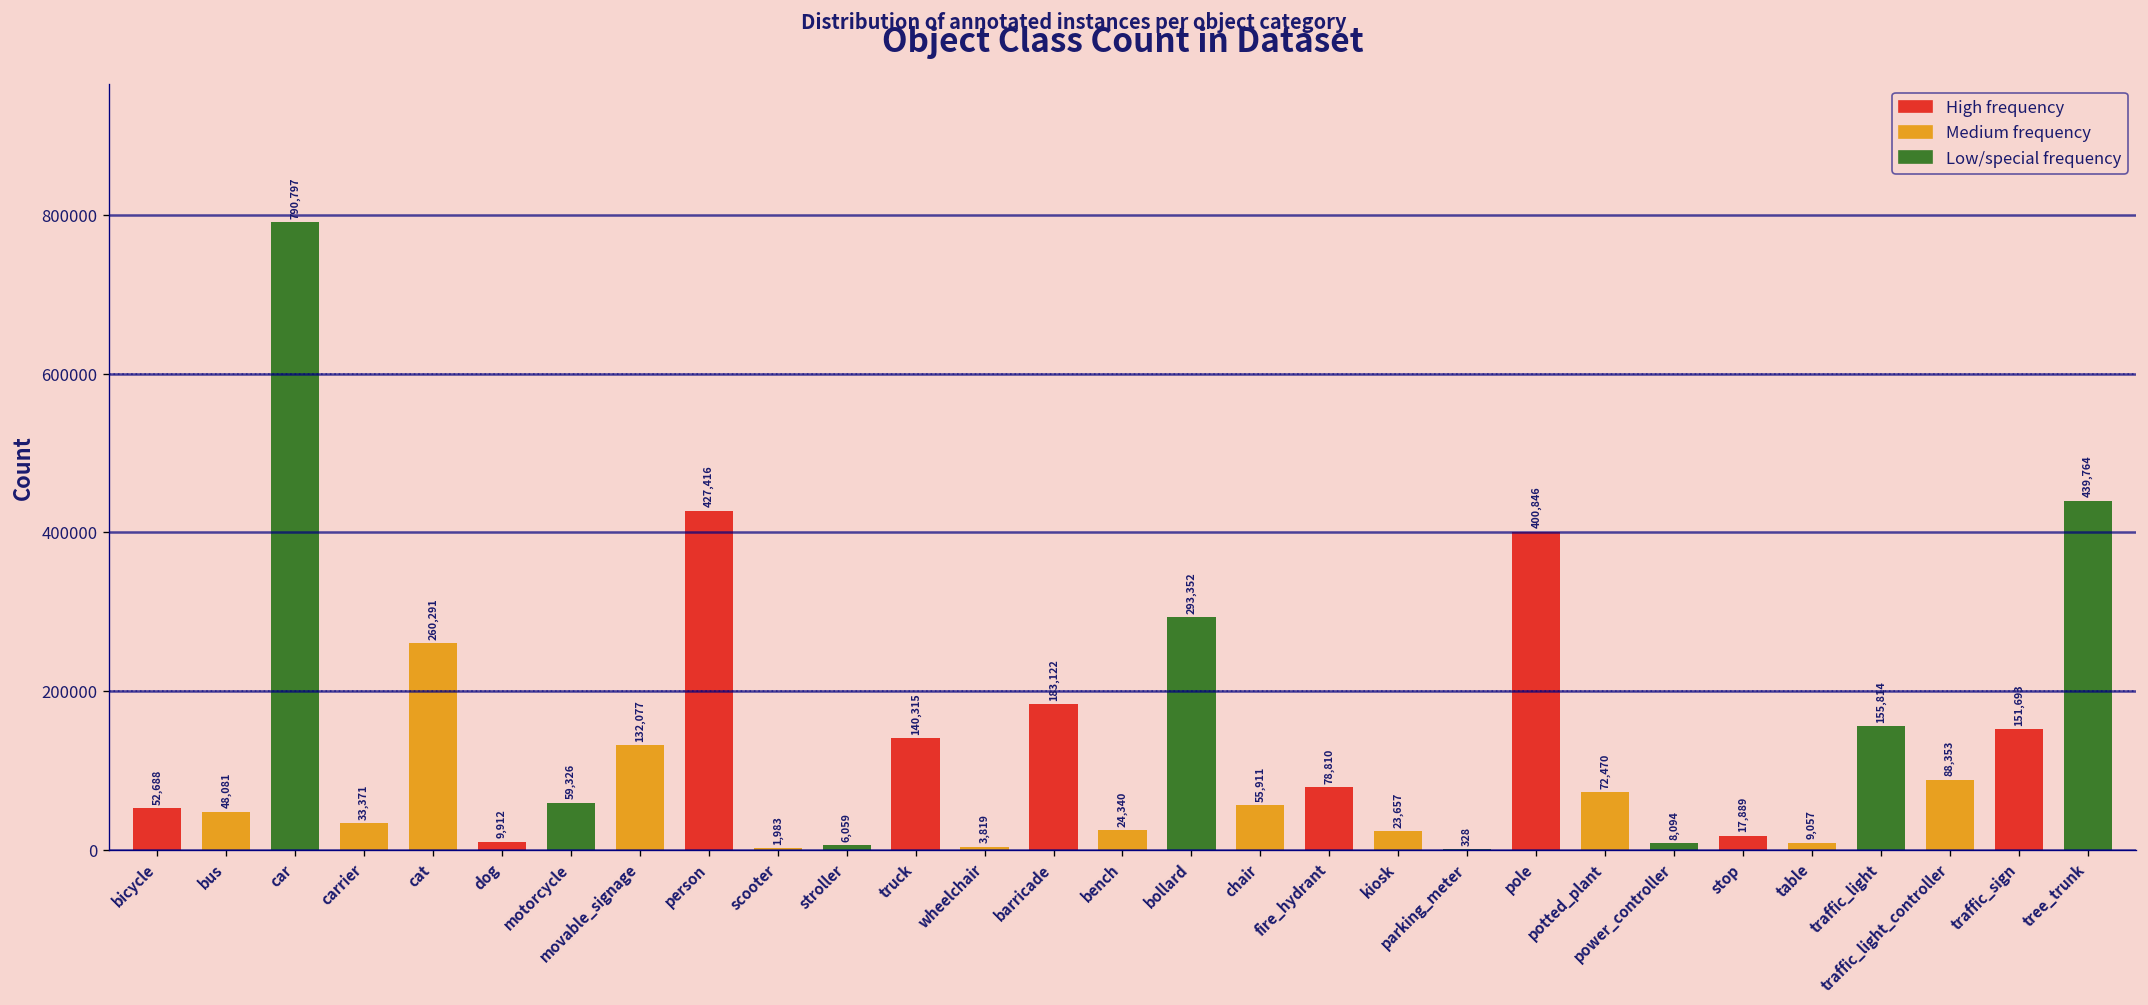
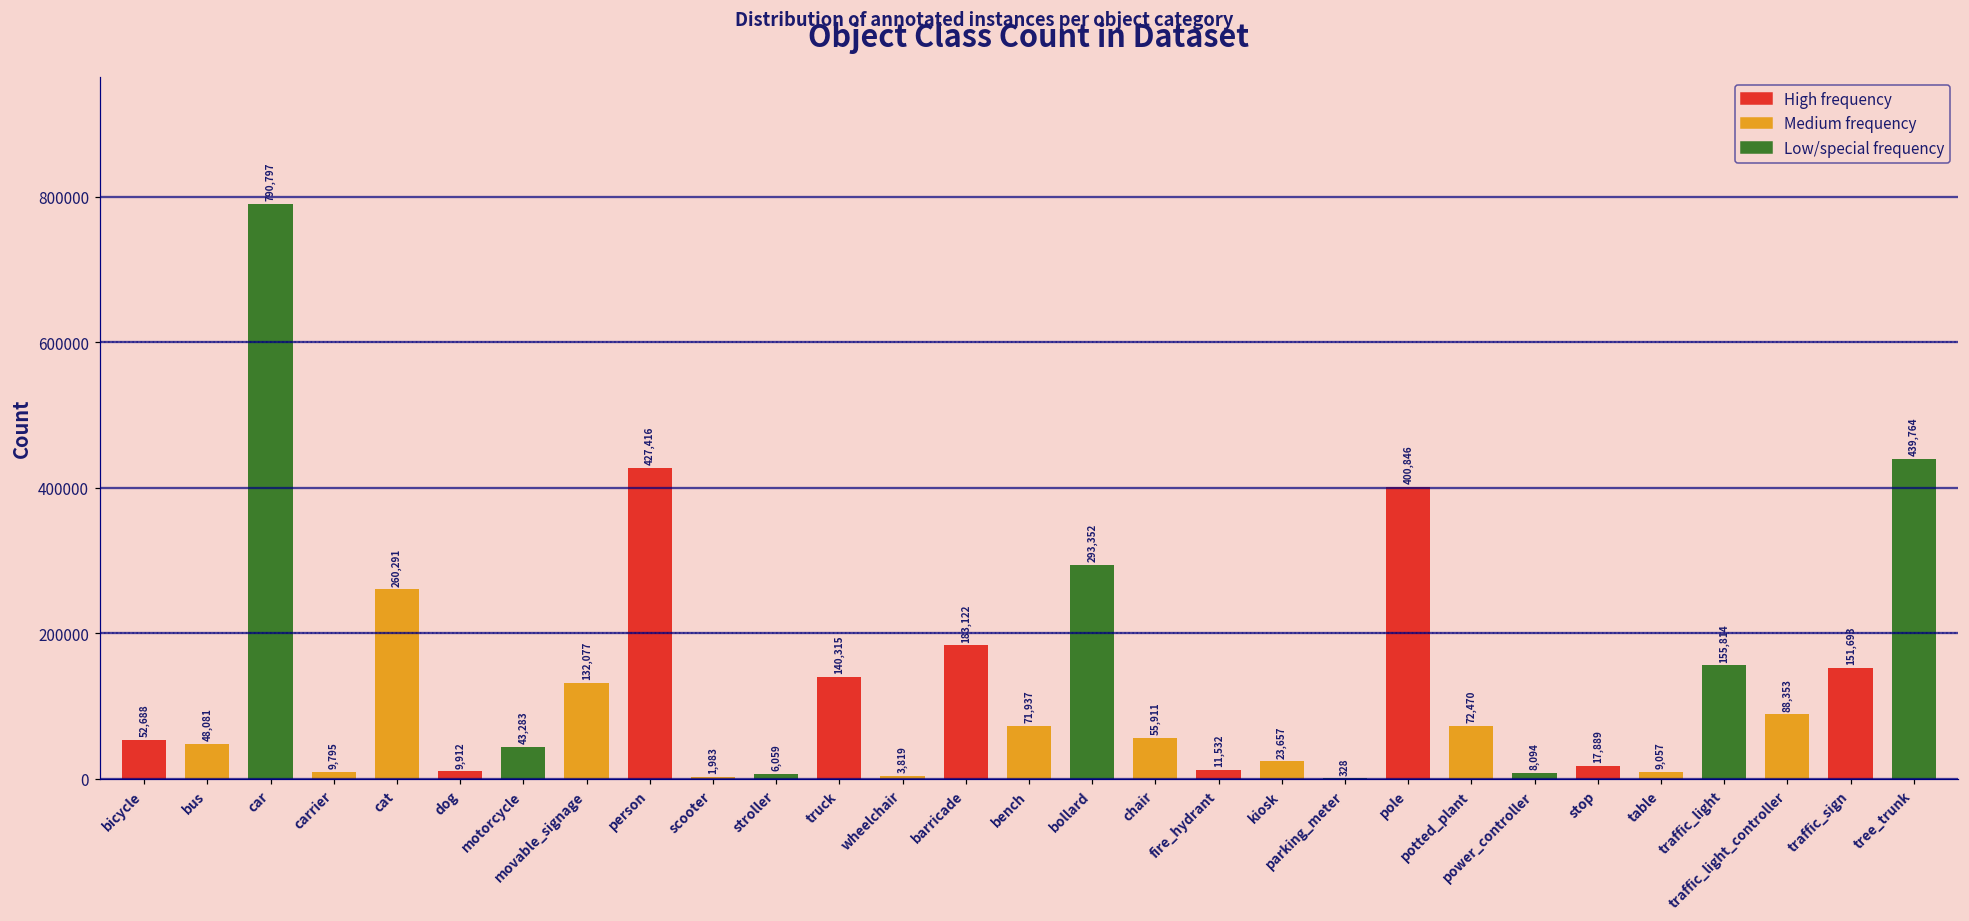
  {
    "bicycle": "52,688",
    "bus": "48,081",
    "car": "790,797",
-   "carrier": "33,371",
+   "carrier": "9,795",
    "cat": "260,291",
    "dog": "9,912",
-   "motorcycle": "59,326",
+   "motorcycle": "43,283",
    "movable_signage": "132,077",
    "person": "427,416",
    "scooter": "1,983",
    "stroller": "6,059",
    "truck": "140,315",
    "wheelchair": "3,819",
    "barricade": "183,122",
-   "bench": "24,340",
+   "bench": "71,937",
    "bollard": "293,352",
    "chair": "55,911",
-   "fire_hydrant": "78,810",
+   "fire_hydrant": "11,532",
    "kiosk": "23,657",
    "parking_meter": "328",
    "pole": "400,846",
    "potted_plant": "72,470",
    "power_controller": "8,094",
    "stop": "17,889",
    "table": "9,057",
    "traffic_light": "155,814",
    "traffic_light_controller": "88,353",
    "traffic_sign": "151,693",
    "tree_trunk": "439,764"
  }
